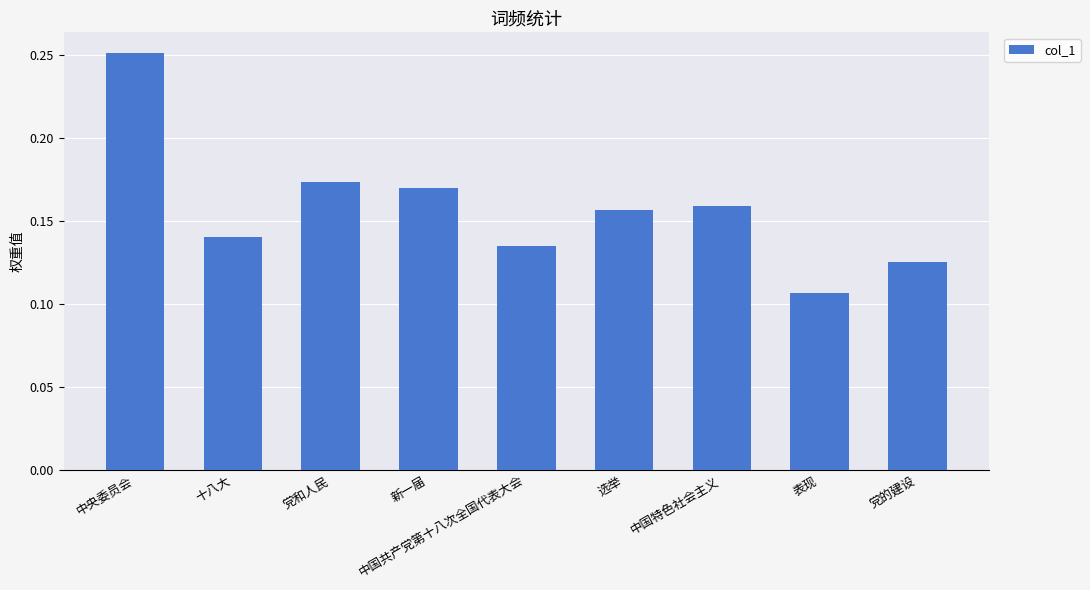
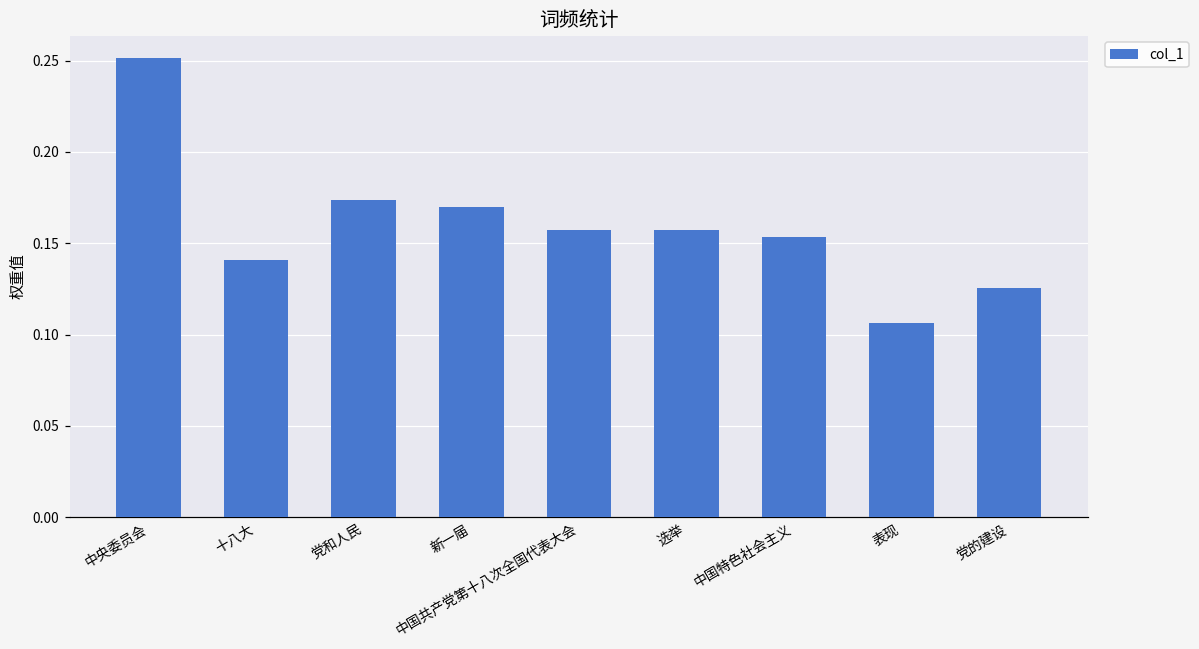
  {
    "中央委员会": 0.251,
    "十八大": 0.141,
    "党和人民": 0.174,
    "新一届": 0.170,
-   "中国共产党第十八次全国代表大会": 0.135,
+   "中国共产党第十八次全国代表大会": 0.157,
    "选举": 0.157,
-   "中国特色社会主义": 0.159,
+   "中国特色社会主义": 0.153,
    "表现": 0.107,
    "党的建设": 0.126
  }
